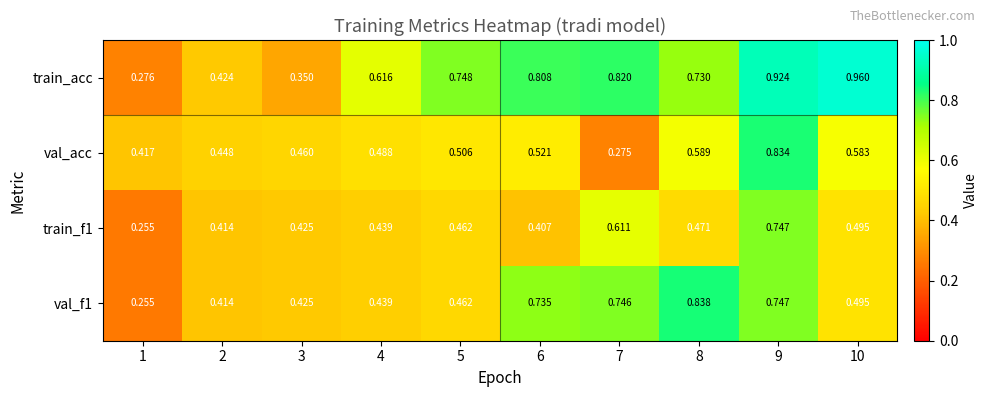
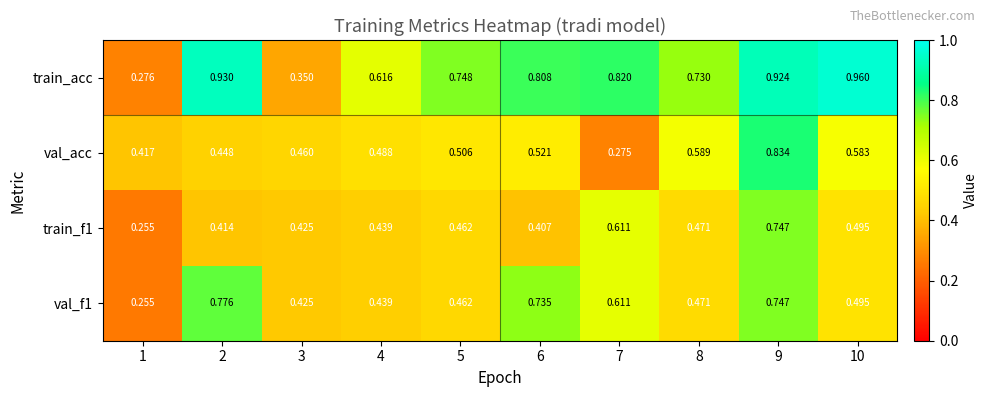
  {
    "train_acc": {
      "1": 0.276,
-     "2": 0.424,
+     "2": 0.930,
      "3": 0.350,
      "4": 0.616,
      "5": 0.748,
      "6": 0.808,
      "7": 0.820,
      "8": 0.730,
      "9": 0.924,
      "10": 0.960
    },
    "val_acc": {
      "1": 0.417,
      "2": 0.448,
      "3": 0.460,
      "4": 0.488,
      "5": 0.506,
      "6": 0.521,
      "7": 0.275,
      "8": 0.589,
      "9": 0.834,
      "10": 0.583
    },
    "train_f1": {
      "1": 0.255,
      "2": 0.414,
      "3": 0.425,
      "4": 0.439,
      "5": 0.462,
      "6": 0.407,
      "7": 0.611,
      "8": 0.471,
      "9": 0.747,
      "10": 0.495
    },
    "val_f1": {
      "1": 0.255,
-     "2": 0.414,
+     "2": 0.776,
      "3": 0.425,
      "4": 0.439,
      "5": 0.462,
      "6": 0.735,
-     "7": 0.746,
-     "8": 0.838,
+     "7": 0.611,
+     "8": 0.471,
      "9": 0.747,
      "10": 0.495
    }
  }
